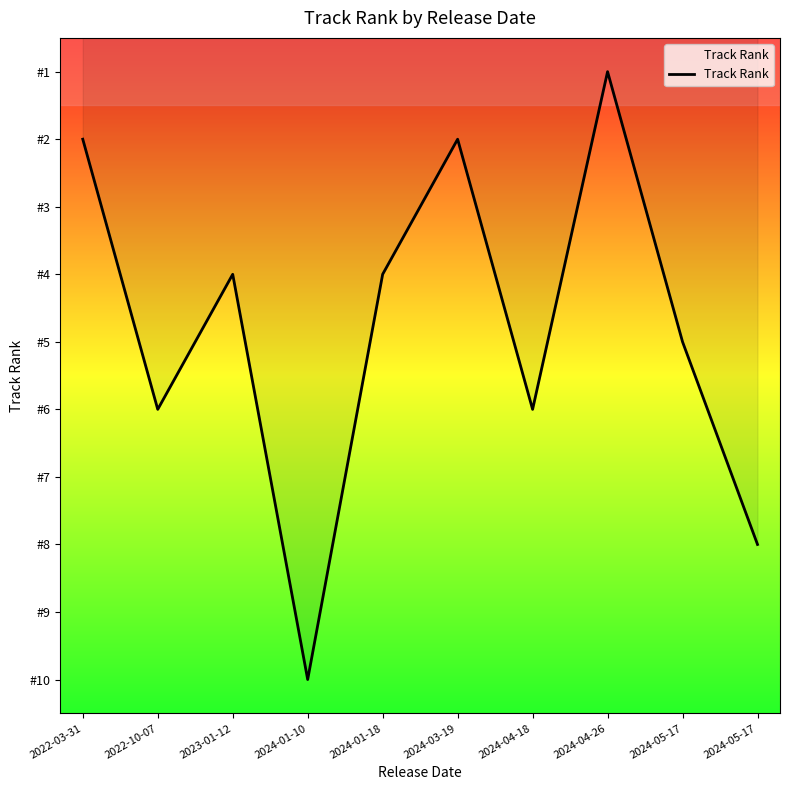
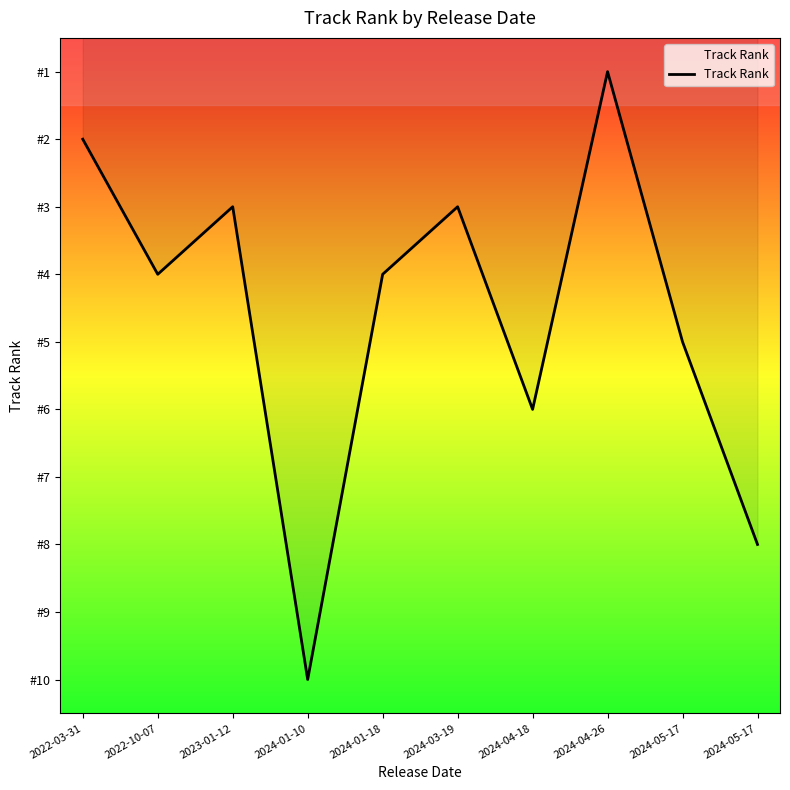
  {
    "2022-03-31": "#2",
-   "2022-10-07": "#6",
-   "2023-01-12": "#4",
+   "2022-10-07": "#4",
+   "2023-01-12": "#3",
    "2024-01-10": "#10",
    "2024-01-18": "#4",
-   "2024-03-19": "#2",
+   "2024-03-19": "#3",
    "2024-04-18": "#6"
  }
